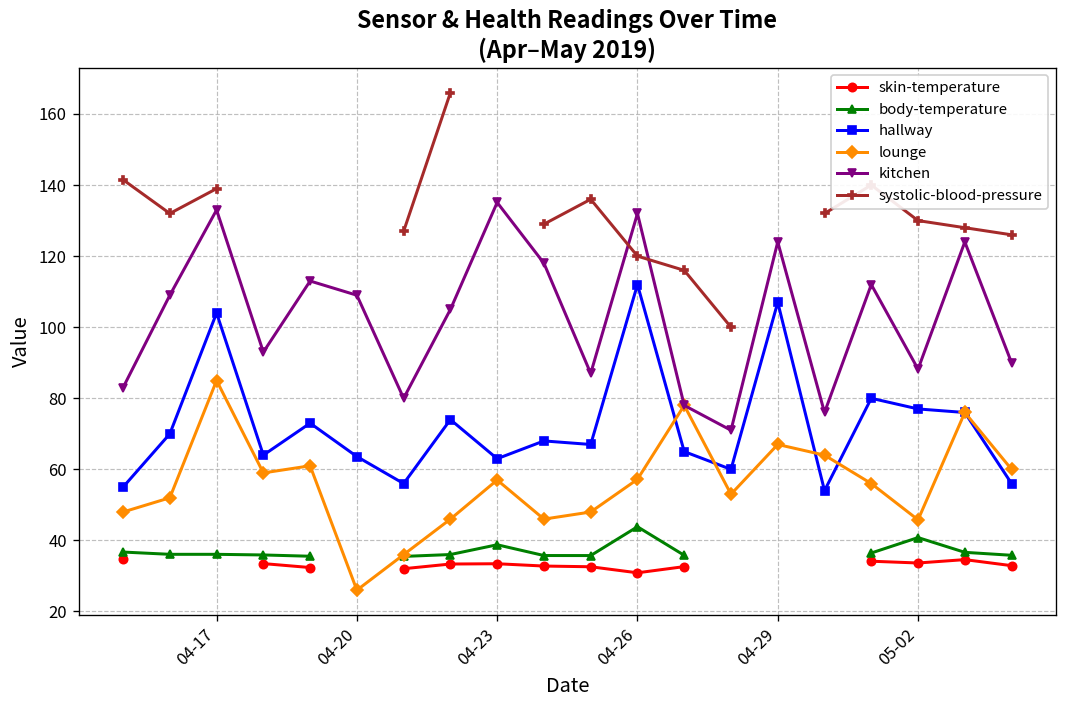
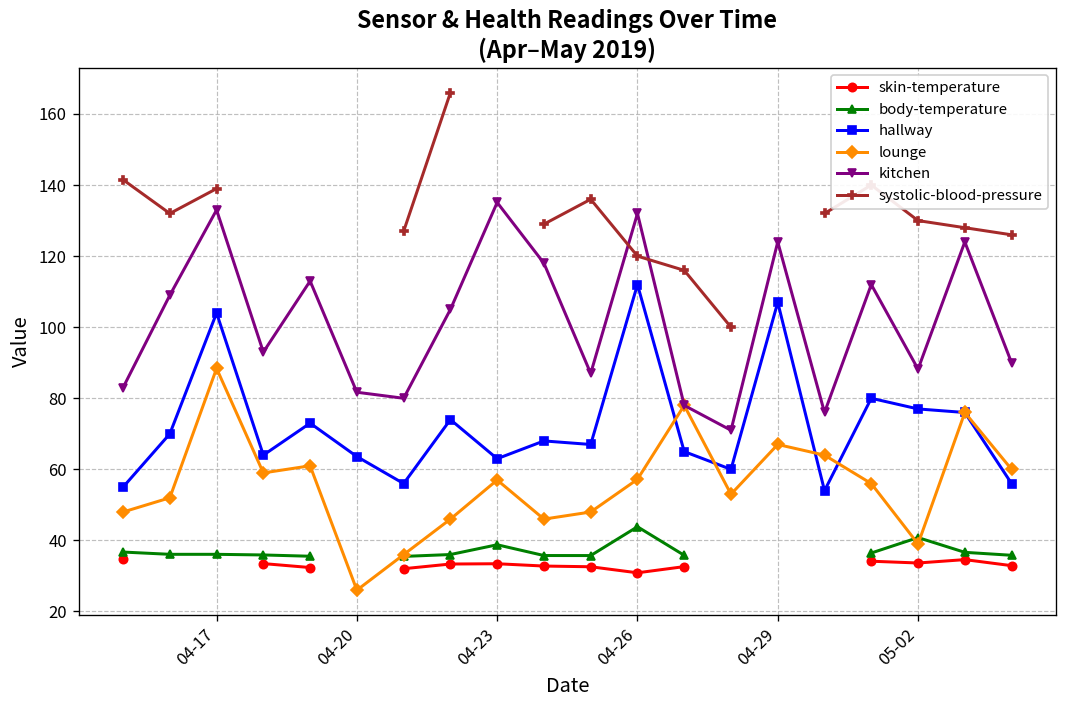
  {
    "skin-temperature": {
      "04-23": 33,
      "04-26": 31,
      "05-02": 34
    },
    "body-temperature": {
      "04-17": 36,
      "04-23": 39,
      "04-26": 44,
      "05-02": 41
    },
    "hallway": {
      "04-17": 104,
      "04-20": 64,
      "04-23": 63,
      "04-26": 112,
      "04-29": 107,
      "05-02": 77
    },
    "lounge": {
-     "04-17": 85,
+     "04-17": 88,
      "04-20": 26,
      "04-23": 57,
      "04-26": 57,
      "04-29": 67,
-     "05-02": 46
+     "05-02": 39
    },
    "kitchen": {
      "04-17": 133,
-     "04-20": 109,
+     "04-20": 82,
      "04-23": 135,
      "04-26": 132,
      "04-29": 124,
      "05-02": 88
    },
    "systolic-blood-pressure": {
      "04-17": 139,
      "04-26": 120,
      "05-02": 130
    }
  }
